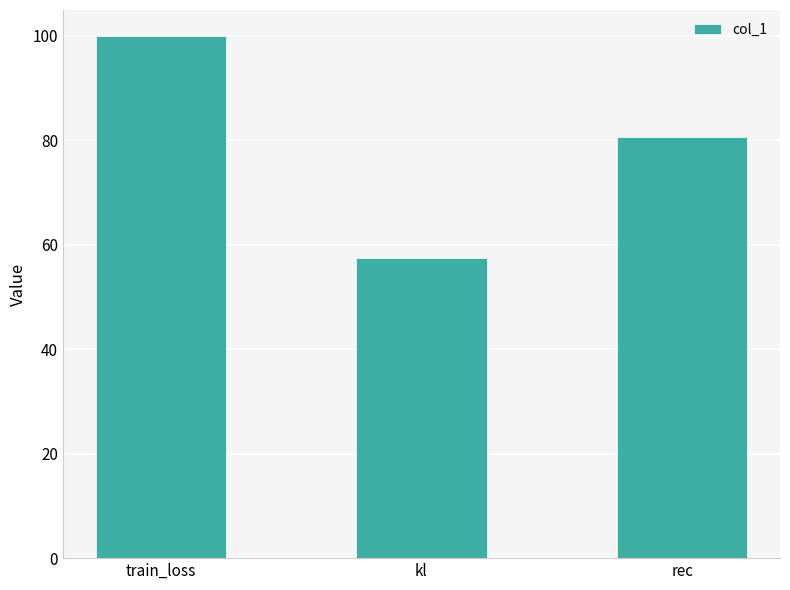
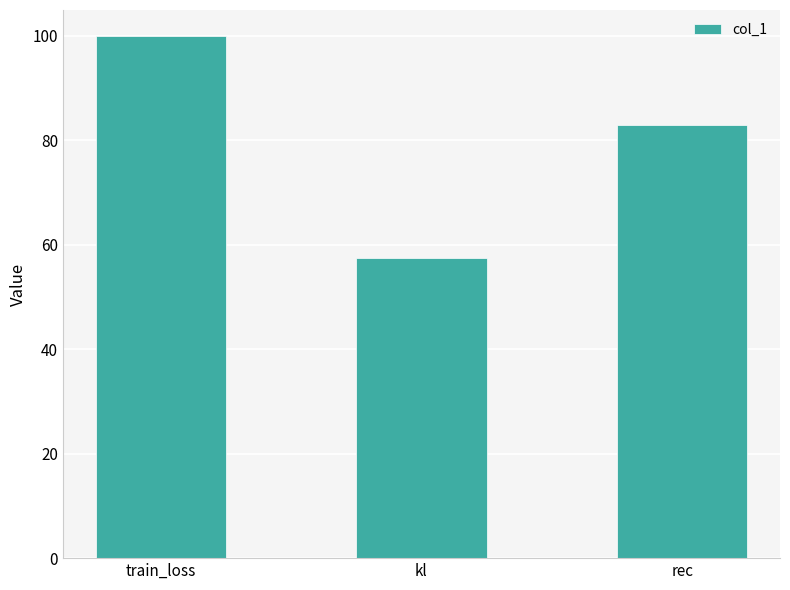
  {
    "train_loss": 100,
    "kl": 57,
-   "rec": 81
+   "rec": 83
  }
